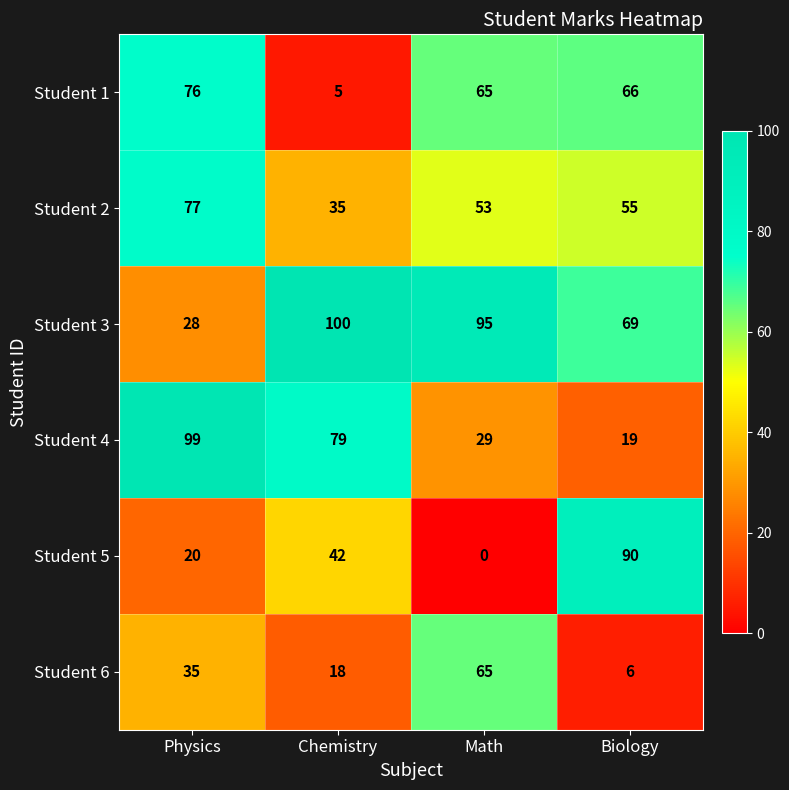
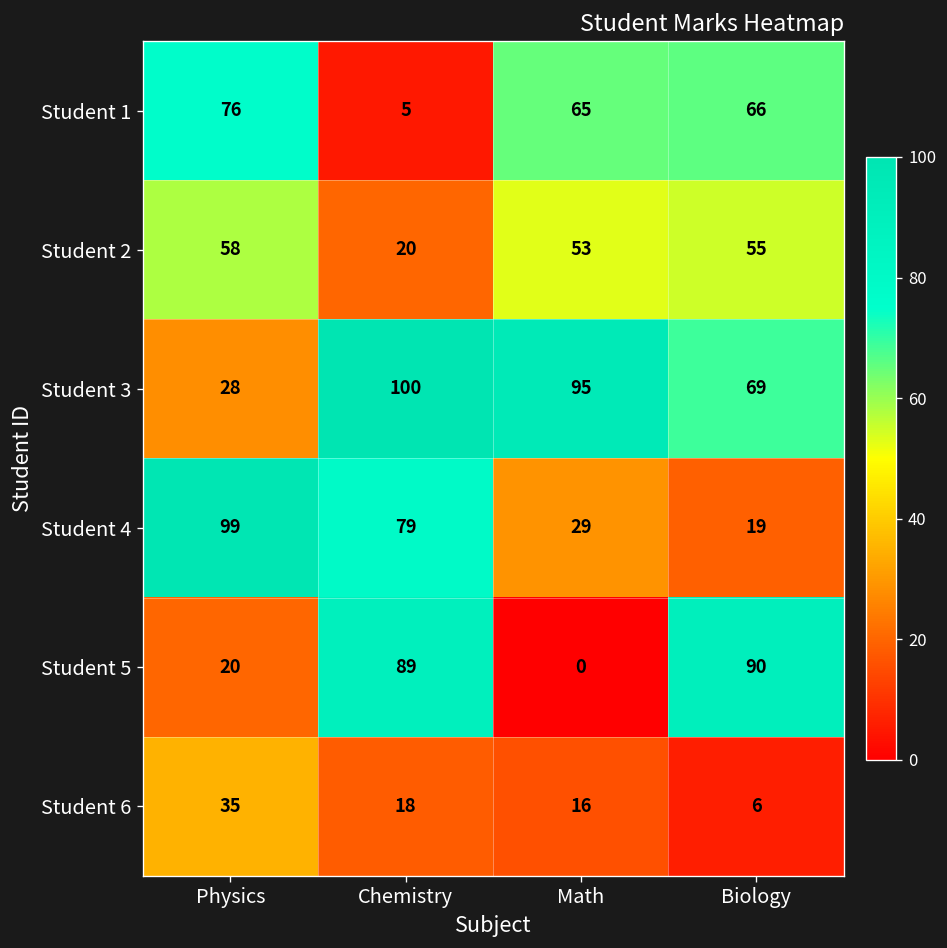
  {
    "Student 1": {
      "Physics": 76,
      "Chemistry": 5,
      "Math": 65,
      "Biology": 66
    },
    "Student 2": {
-     "Physics": 77,
-     "Chemistry": 35,
+     "Physics": 58,
+     "Chemistry": 20,
      "Math": 53,
      "Biology": 55
    },
    "Student 3": {
      "Physics": 28,
      "Chemistry": 100,
      "Math": 95,
      "Biology": 69
    },
    "Student 4": {
      "Physics": 99,
      "Chemistry": 79,
      "Math": 29,
      "Biology": 19
    },
    "Student 5": {
      "Physics": 20,
-     "Chemistry": 42,
+     "Chemistry": 89,
      "Math": 0,
      "Biology": 90
    },
    "Student 6": {
      "Physics": 35,
      "Chemistry": 18,
-     "Math": 65,
+     "Math": 16,
      "Biology": 6
    }
  }
